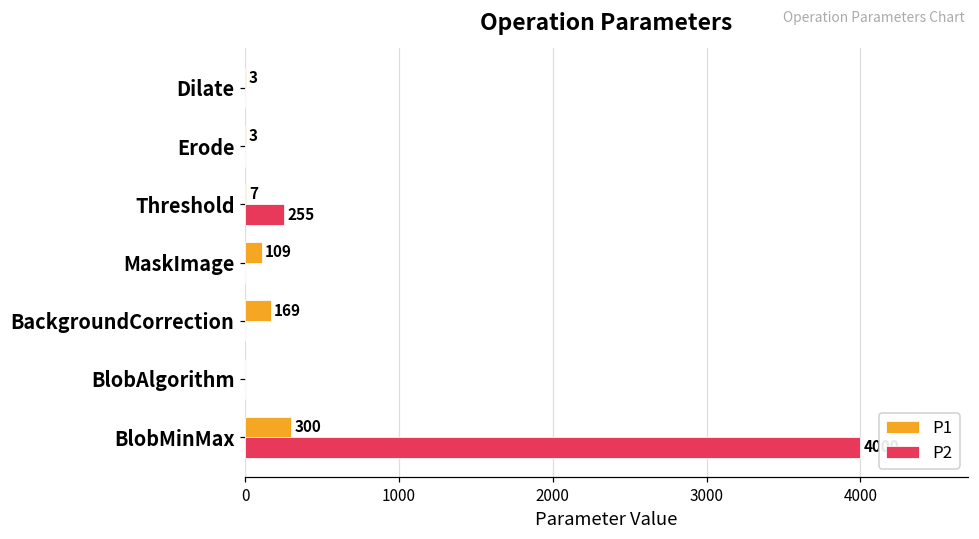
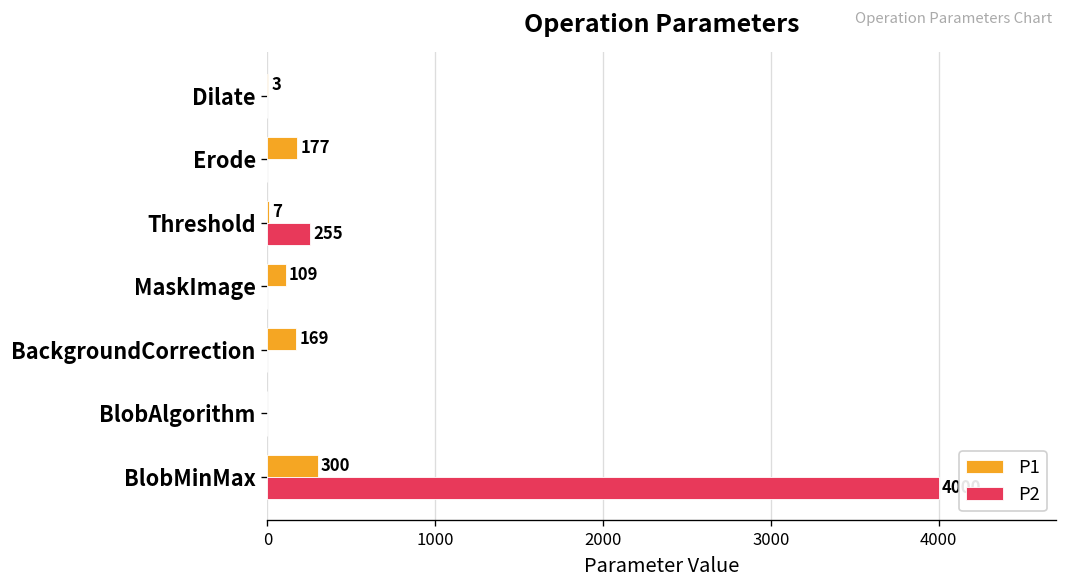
  {
    "P1": {
      "Dilate": 3,
-     "Erode": 3,
+     "Erode": 177,
      "Threshold": 7,
      "MaskImage": 109,
      "BackgroundCorrection": 169,
      "BlobMinMax": 300
    },
    "P2": {
      "Threshold": 255
    }
  }
